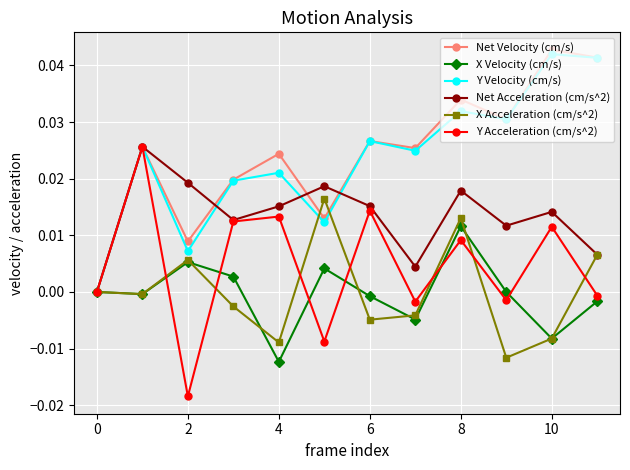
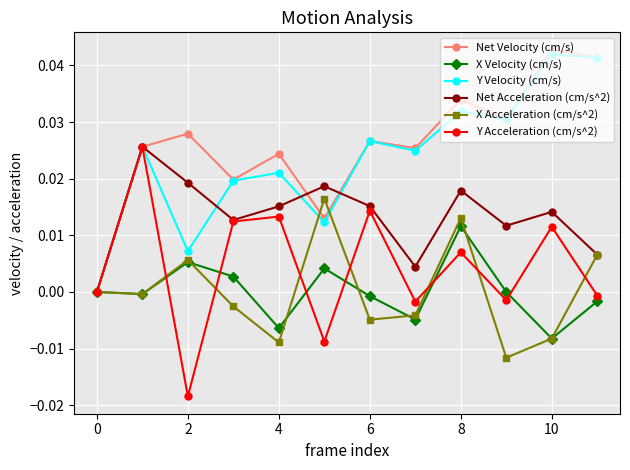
  {
    "Net Velocity (cm/s)": {
-     "2": 0.009,
+     "2": 0.028,
      "4": 0.024
    },
    "X Velocity (cm/s)": {
-     "4": -0.012,
+     "4": -0.006,
      "6": -0.001,
      "8": 0.012
    },
    "Y Velocity (cm/s)": {
      "2": 0.007,
      "4": 0.021
    },
    "Net Acceleration (cm/s^2)": {
      "2": 0.019,
      "4": 0.015,
      "6": 0.015,
      "8": 0.018,
      "10": 0.014
    },
    "X Acceleration (cm/s^2)": {
      "4": -0.009,
      "6": -0.005,
      "8": 0.013
    },
    "Y Acceleration (cm/s^2)": {
      "2": -0.018,
      "4": 0.013,
      "6": 0.014,
-     "8": 0.009,
+     "8": 0.007,
      "10": 0.012
    }
  }
